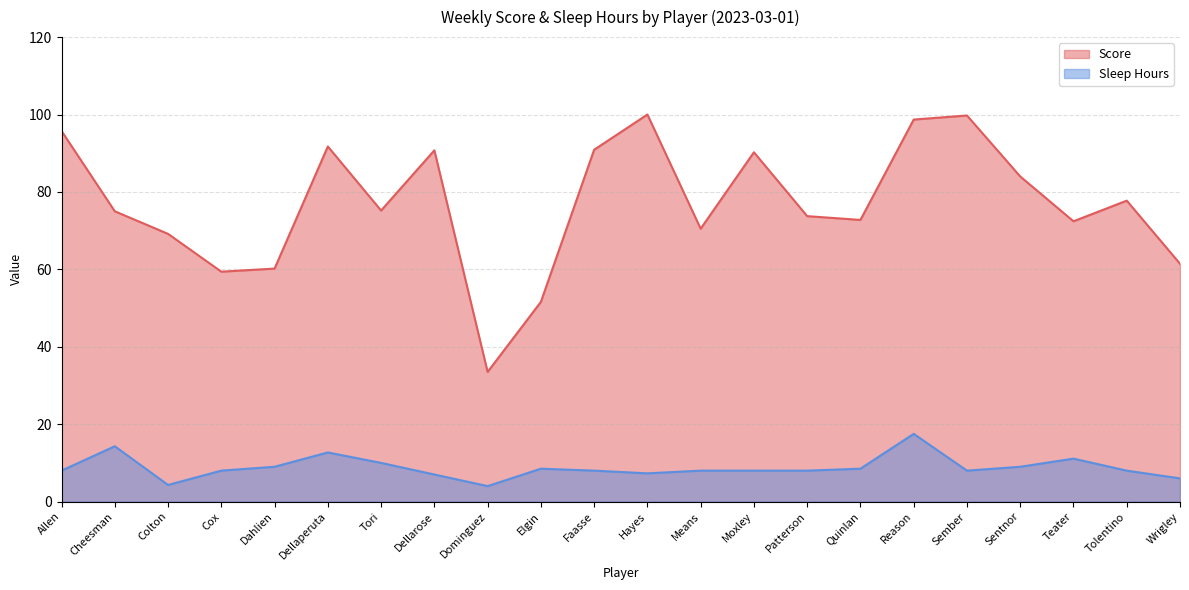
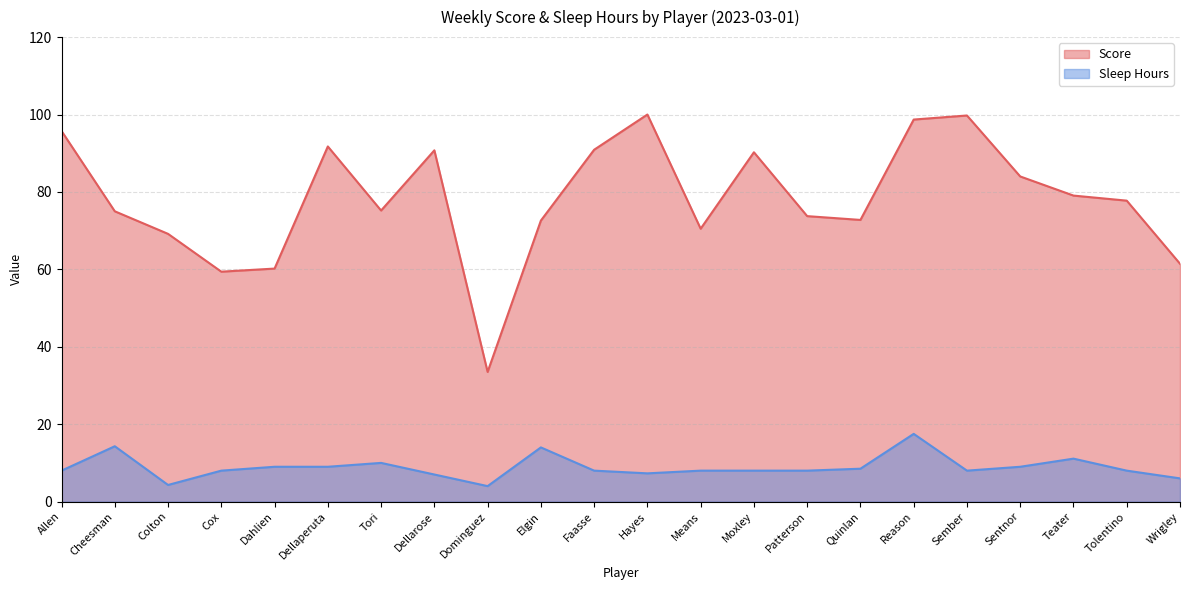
  {
    "Score": {
      "Allen": 96,
      "Cheesman": 75,
      "Colton": 69,
      "Cox": 59,
      "Dahlien": 60,
      "Dellaperuta": 92,
      "Tori": 75,
      "Dellarose": 91,
      "Dominguez": 34,
-     "Elgin": 52,
+     "Elgin": 73,
      "Faasse": 91,
      "Hayes": 100,
      "Means": 71,
      "Moxley": 90,
      "Patterson": 74,
      "Quinlan": 73,
      "Reason": 99,
      "Sember": 100,
      "Sentnor": 84,
-     "Teater": 72,
+     "Teater": 79,
      "Tolentino": 78,
      "Wrigley": 61
    },
    "Sleep Hours": {
      "Allen": 8,
      "Cheesman": 14,
      "Colton": 4,
      "Cox": 8,
      "Dahlien": 9,
-     "Dellaperuta": 13,
+     "Dellaperuta": 9,
      "Tori": 10,
      "Dellarose": 7,
      "Dominguez": 4,
-     "Elgin": 9,
+     "Elgin": 14,
      "Faasse": 8,
      "Hayes": 7,
      "Means": 8,
      "Moxley": 8,
      "Patterson": 8,
      "Quinlan": 9,
      "Reason": 18,
      "Sember": 8,
      "Sentnor": 9,
      "Teater": 11,
      "Tolentino": 8,
      "Wrigley": 6
    }
  }
